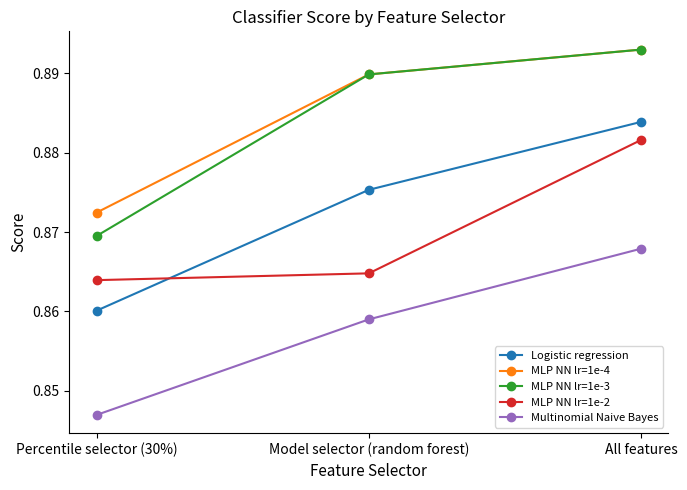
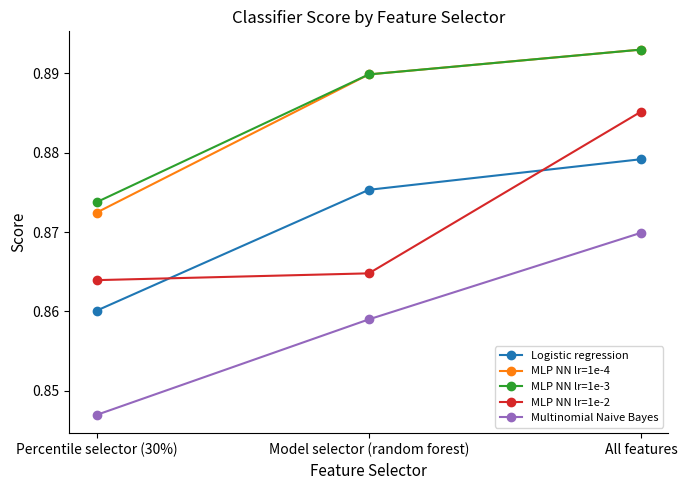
  {
    "Logistic regression": {
      "Percentile selector (30%)": 0.860,
      "Model selector (random forest)": 0.875,
-     "All features": 0.884
+     "All features": 0.879
    },
    "MLP NN lr=1e-4": {
      "Percentile selector (30%)": 0.872
    },
    "MLP NN lr=1e-3": {
-     "Percentile selector (30%)": 0.870
+     "Percentile selector (30%)": 0.874
    },
    "MLP NN lr=1e-2": {
      "Percentile selector (30%)": 0.864,
      "Model selector (random forest)": 0.865,
-     "All features": 0.882
+     "All features": 0.885
    },
    "Multinomial Naive Bayes": {
      "Percentile selector (30%)": 0.847,
      "Model selector (random forest)": 0.859,
-     "All features": 0.868
+     "All features": 0.870
    }
  }
